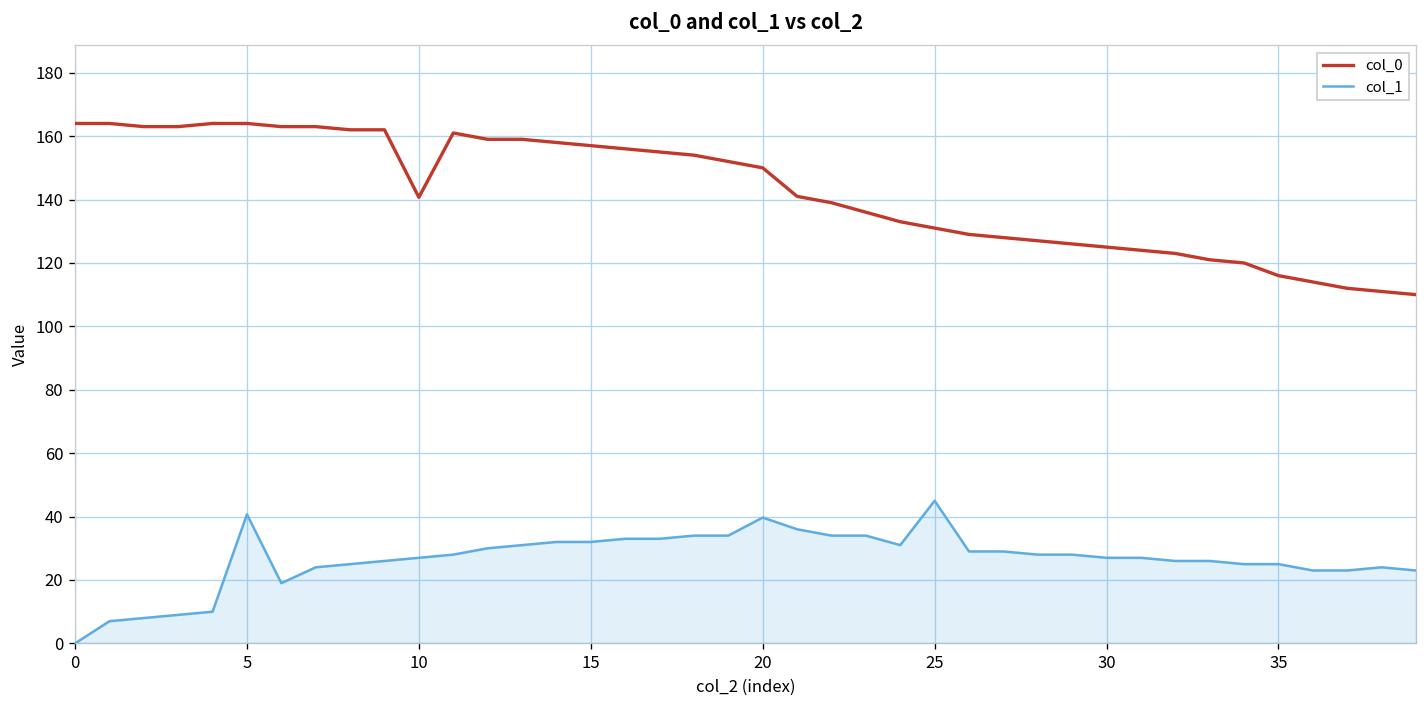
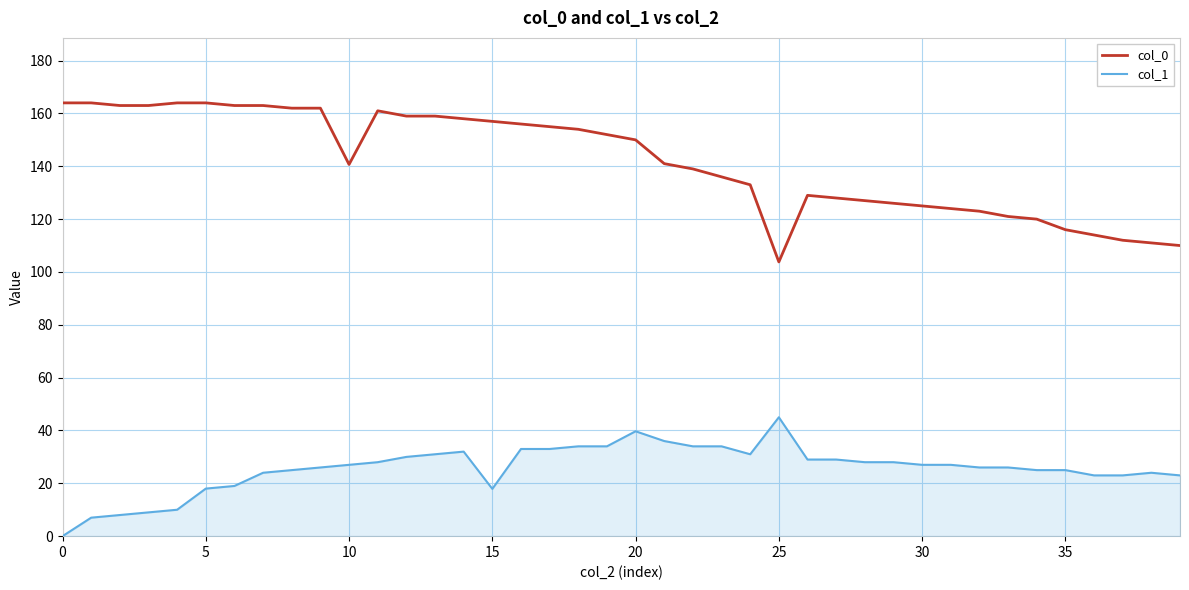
  {
    "col_0": {
      "0": 164,
      "5": 164,
      "10": 141,
      "15": 157,
      "20": 150,
-     "25": 131,
+     "25": 104,
      "30": 125,
      "35": 116
    },
    "col_1": {
      "0": 0,
-     "5": 41,
+     "5": 18,
      "10": 27,
-     "15": 32,
+     "15": 18,
      "20": 40,
      "25": 45,
      "30": 27,
      "35": 25
    }
  }
